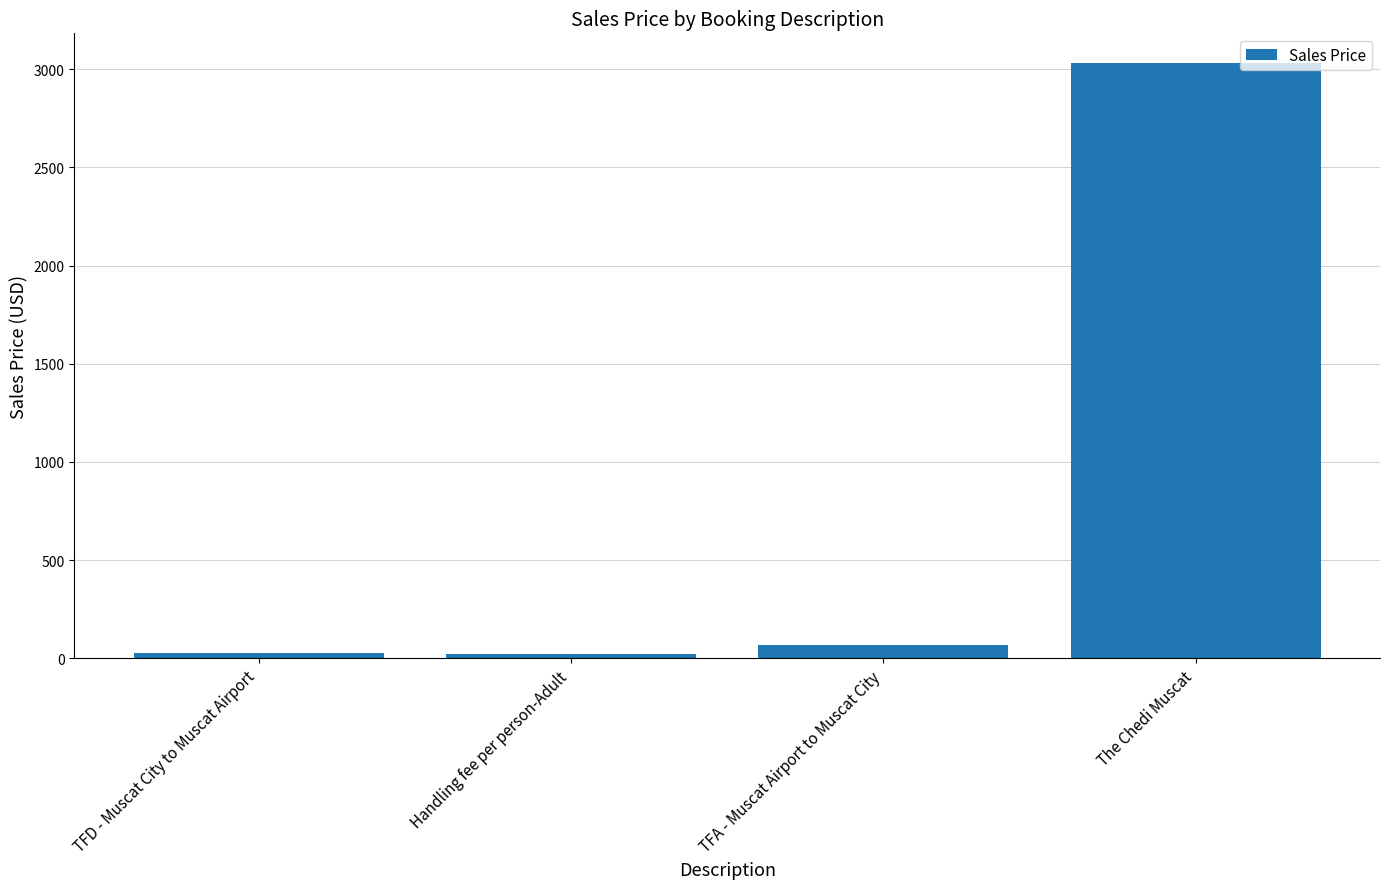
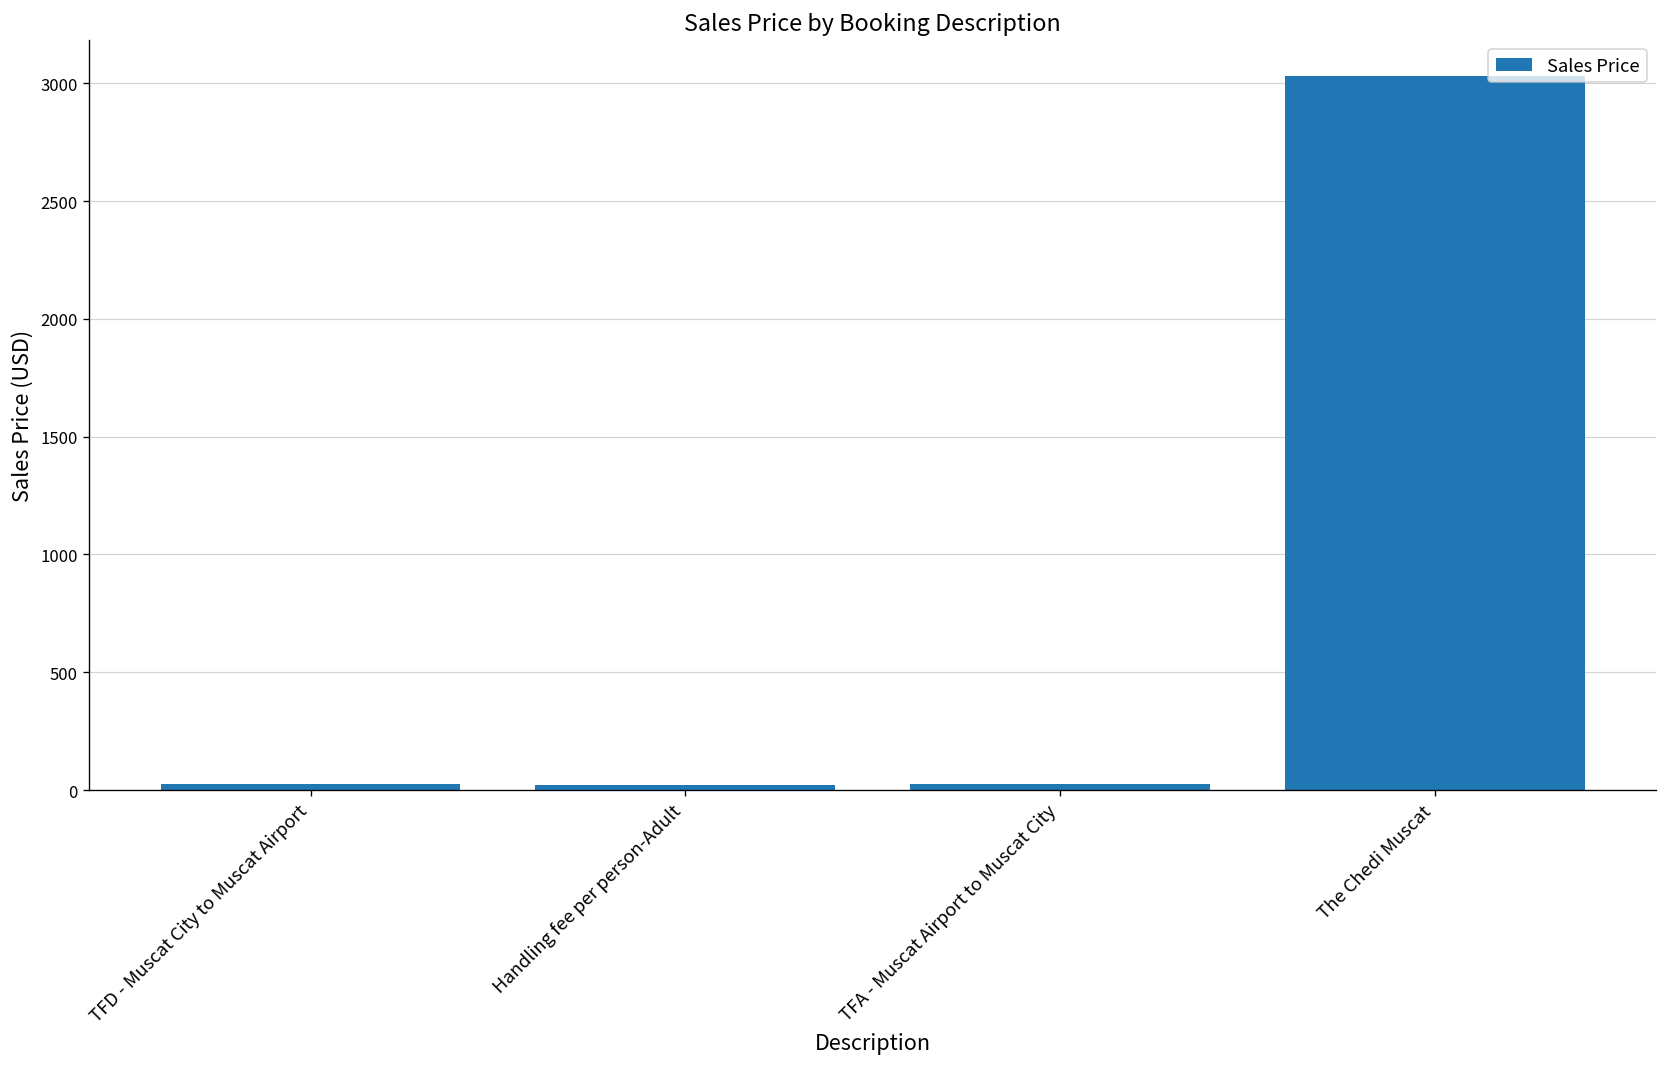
  {
    "TFD - Muscat City to Muscat Airport": 30,
    "Handling fee per person-Adult": 20,
-   "TFA - Muscat Airport to Muscat City": 70,
+   "TFA - Muscat Airport to Muscat City": 30,
    "The Chedi Muscat": 3030
  }
